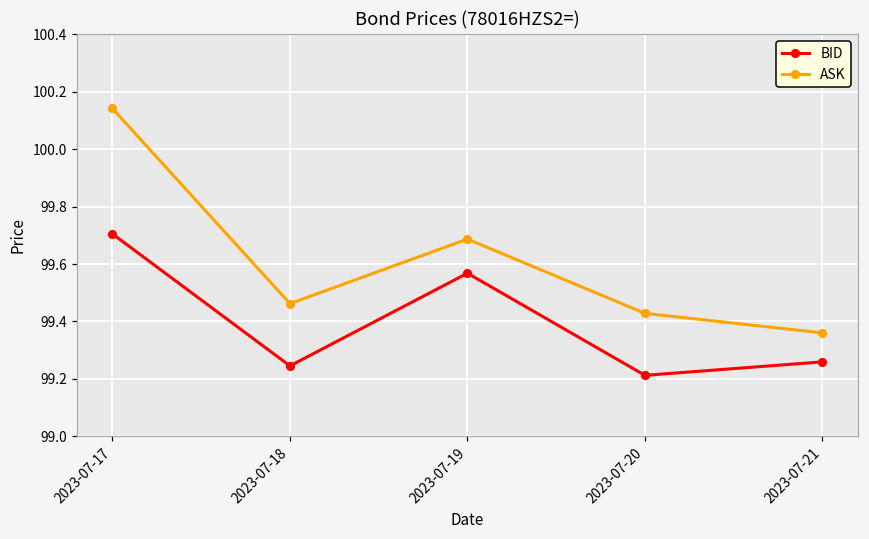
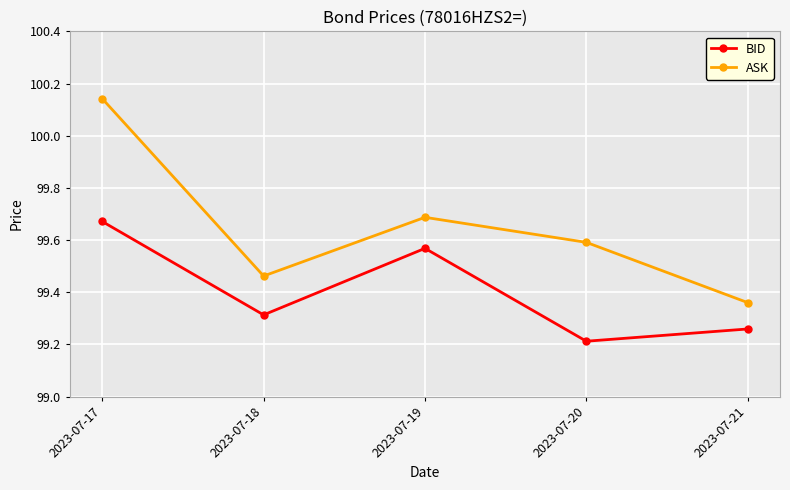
  {
    "BID": {
-     "2023-07-17": 99.71,
-     "2023-07-18": 99.25,
+     "2023-07-17": 99.67,
+     "2023-07-18": 99.31,
      "2023-07-19": 99.57,
      "2023-07-20": 99.21,
      "2023-07-21": 99.26
    },
    "ASK": {
      "2023-07-17": 100.14,
      "2023-07-18": 99.46,
      "2023-07-19": 99.69,
-     "2023-07-20": 99.43,
+     "2023-07-20": 99.59,
      "2023-07-21": 99.36
    }
  }
